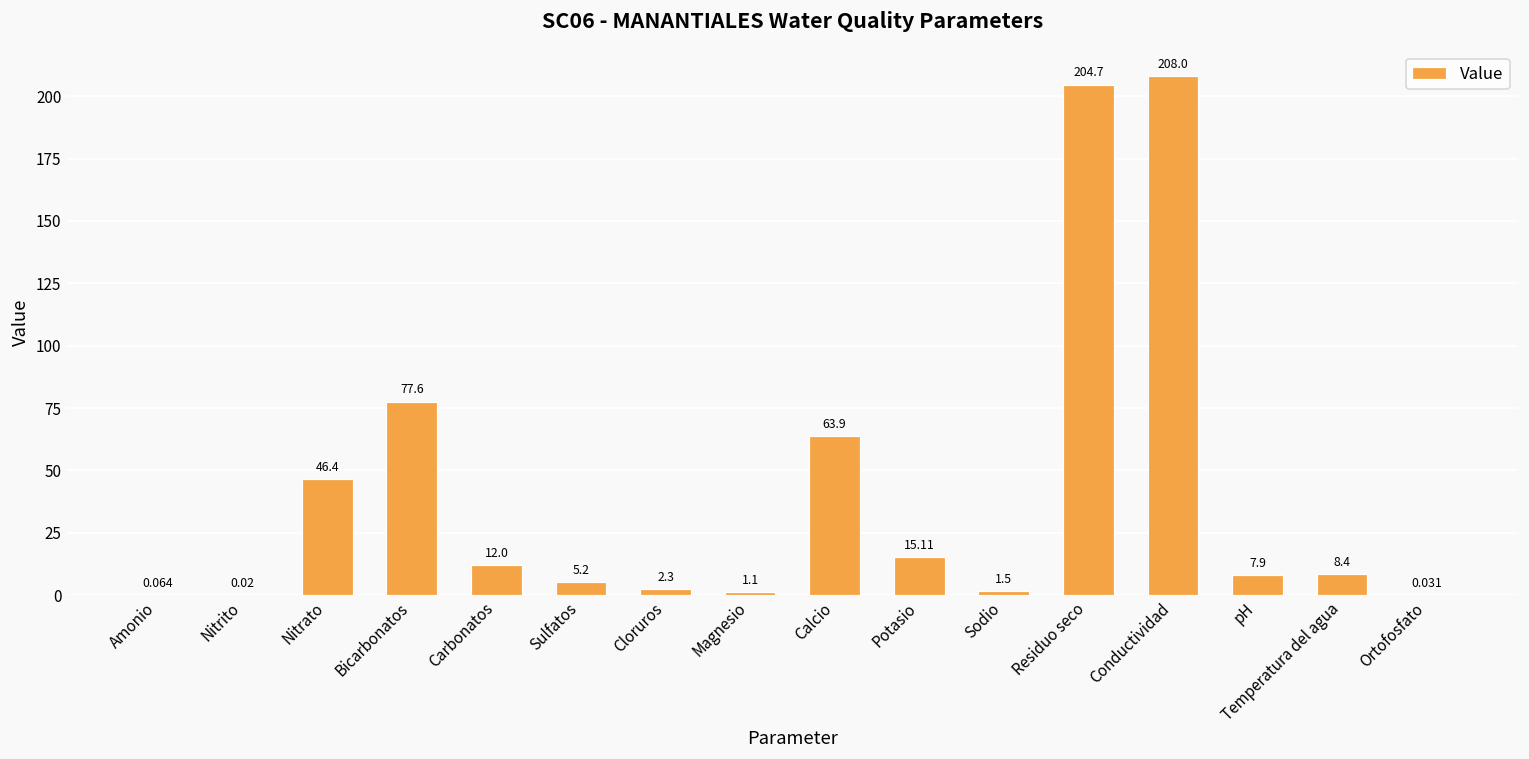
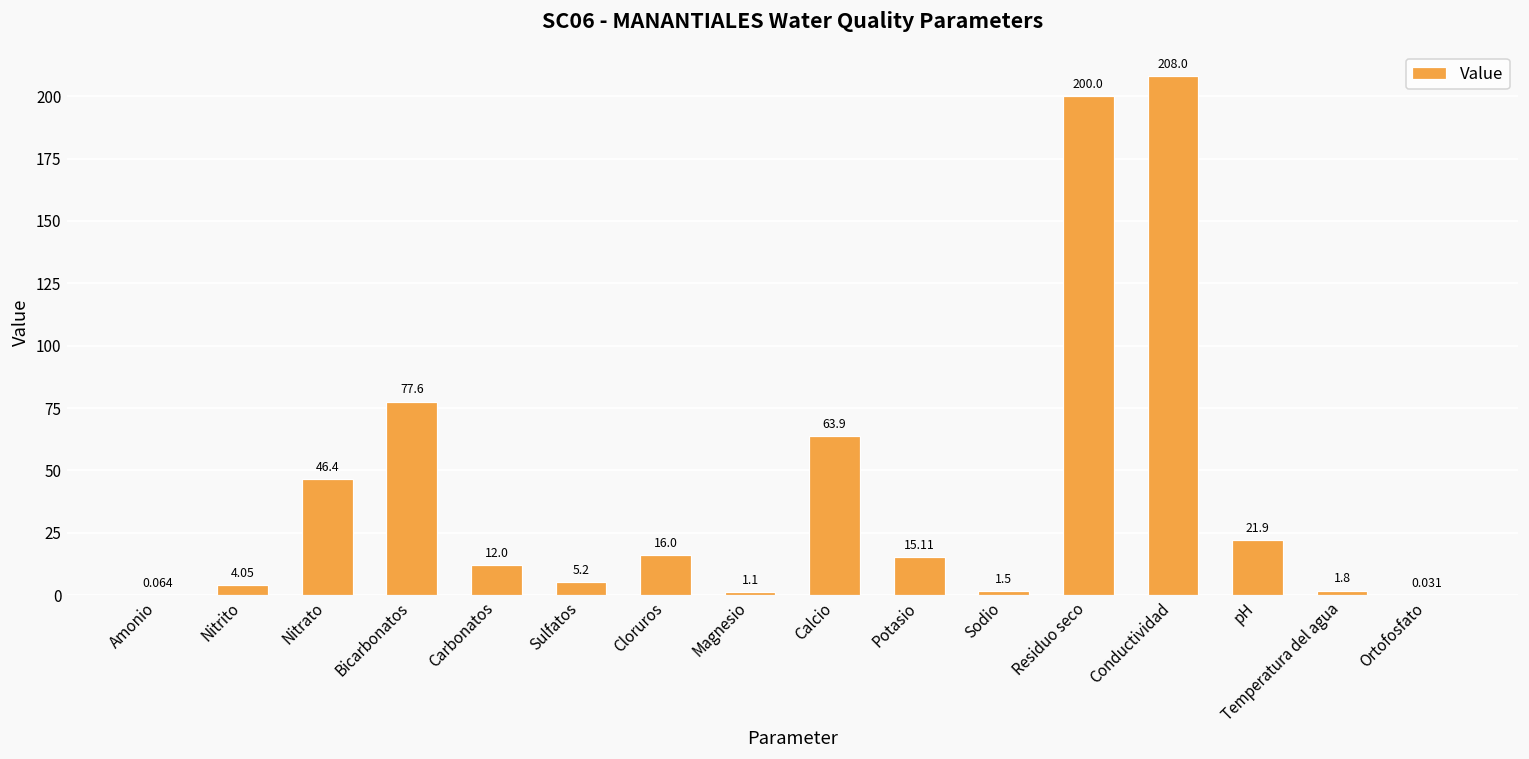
  {
    "Amonio": 0.064,
-   "Nitrito": 0.02,
+   "Nitrito": 4.05,
    "Nitrato": 46.4,
    "Bicarbonatos": 77.6,
    "Carbonatos": 12.0,
    "Sulfatos": 5.2,
-   "Cloruros": 2.3,
+   "Cloruros": 16.0,
    "Magnesio": 1.1,
    "Calcio": 63.9,
    "Potasio": 15.11,
    "Sodio": 1.5,
-   "Residuo seco": 204.7,
+   "Residuo seco": 200.0,
    "Conductividad": 208.0,
-   "pH": 7.9,
-   "Temperatura del agua": 8.4,
+   "pH": 21.9,
+   "Temperatura del agua": 1.8,
    "Ortofosfato": 0.031
  }
